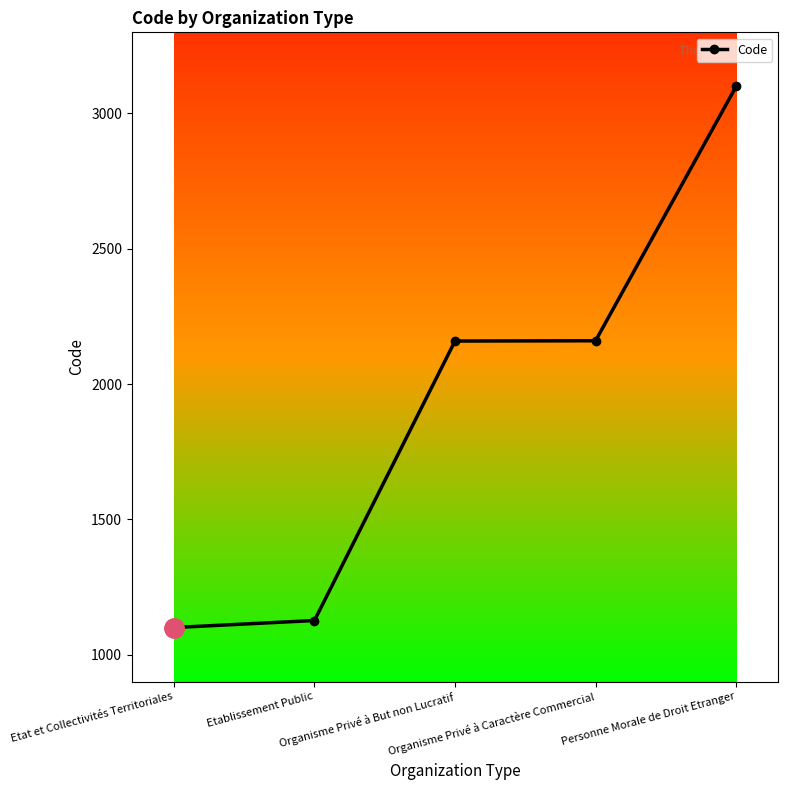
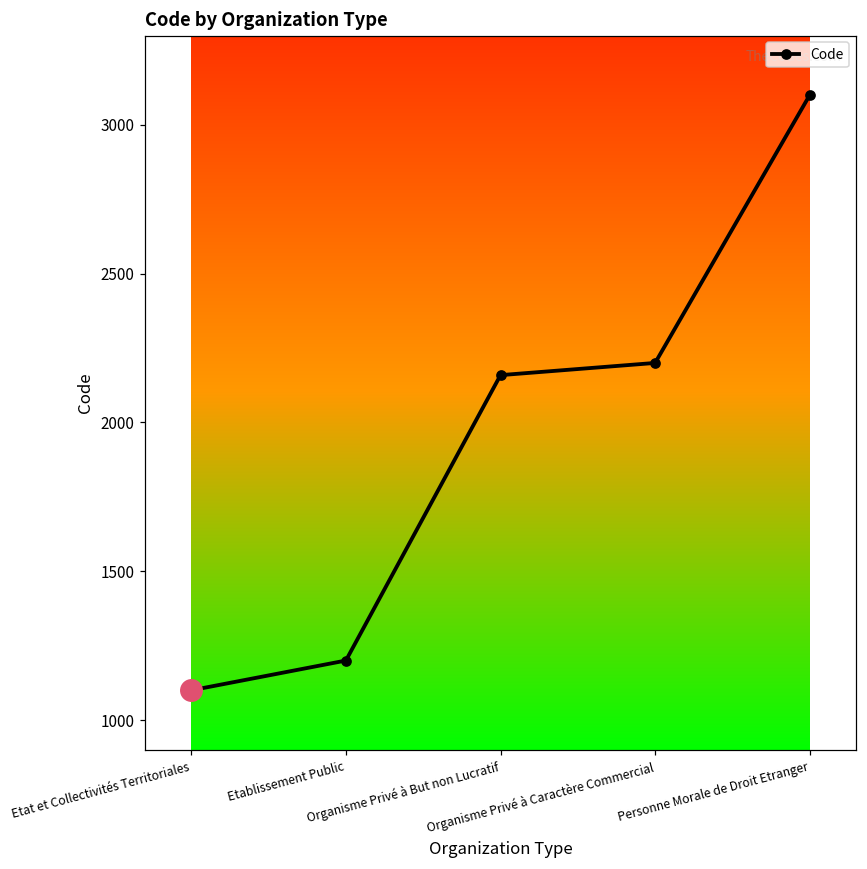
  {
    "Code": {
-     "Etablissement Public": 1130,
+     "Etablissement Public": 1200,
      "Organisme Privé à But non Lucratif": 2160,
-     "Organisme Privé à Caractère Commercial": 2160,
+     "Organisme Privé à Caractère Commercial": 2200,
      "Personne Morale de Droit Etranger": 3100
    }
  }
